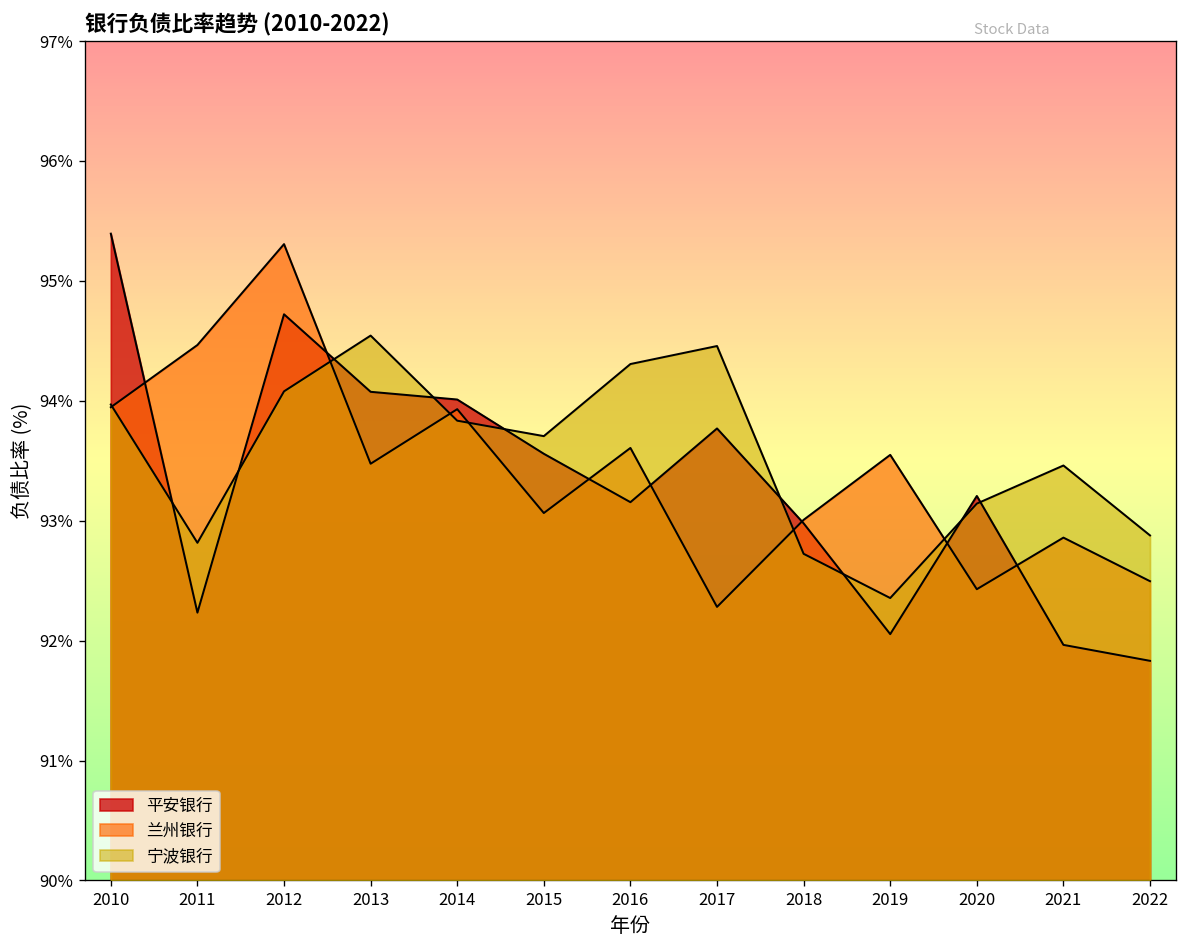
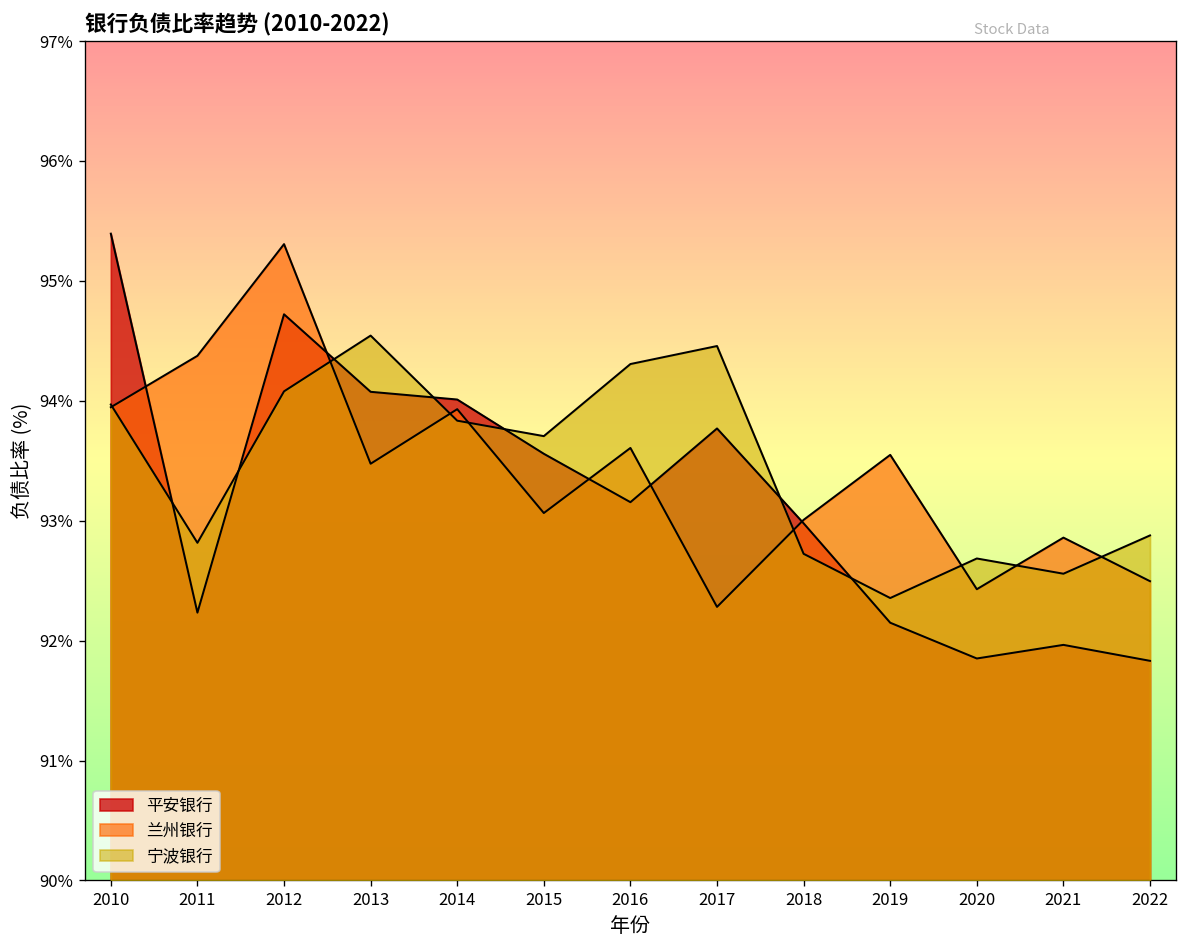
  {
    "平安银行": {
      "2010": "95.4%",
      "2011": "92.2%",
      "2012": "94.7%",
      "2013": "94.1%",
      "2014": "94.0%",
      "2015": "93.6%",
      "2016": "93.2%",
      "2017": "93.8%",
      "2018": "93.0%",
-     "2019": "92.05%",
-     "2020": "93.2%",
+     "2019": "92.15%",
+     "2020": "91.9%",
      "2021": "92.0%",
      "2022": "91.8%"
    },
    "兰州银行": {
-     "2011": "94.5%",
+     "2011": "94.4%",
      "2012": "95.3%",
      "2013": "93.5%",
      "2014": "93.9%",
      "2015": "93.1%",
      "2016": "93.6%",
      "2017": "92.3%",
      "2018": "93.0%",
      "2019": "93.5%",
      "2020": "92.4%",
      "2021": "92.9%",
      "2022": "92.5%"
    },
    "宁波银行": {
      "2011": "92.8%",
      "2012": "94.1%",
      "2013": "94.5%",
      "2014": "93.8%",
      "2015": "93.7%",
      "2016": "94.3%",
      "2017": "94.5%",
      "2018": "92.7%",
      "2019": "92.4%",
-     "2020": "93.1%",
-     "2021": "93.5%",
+     "2020": "92.7%",
+     "2021": "92.6%",
      "2022": "92.9%"
    }
  }
